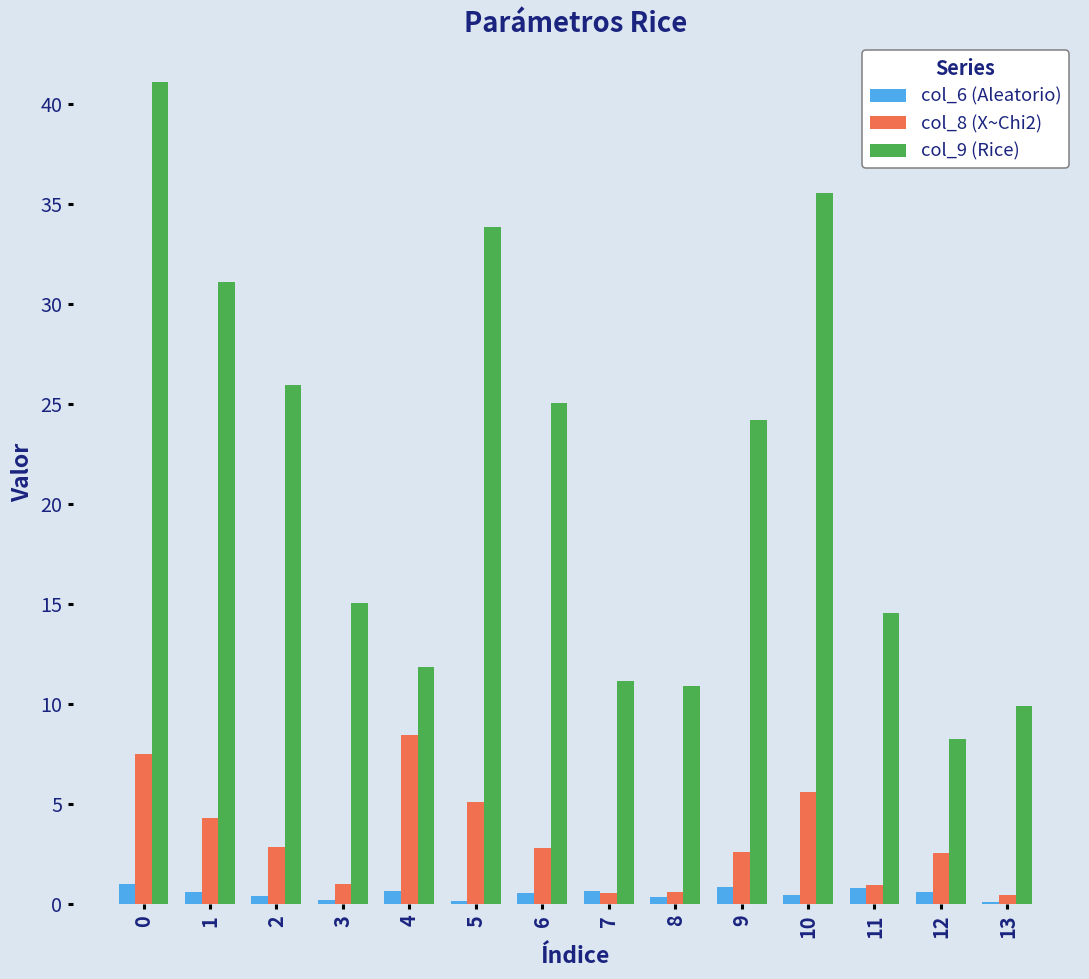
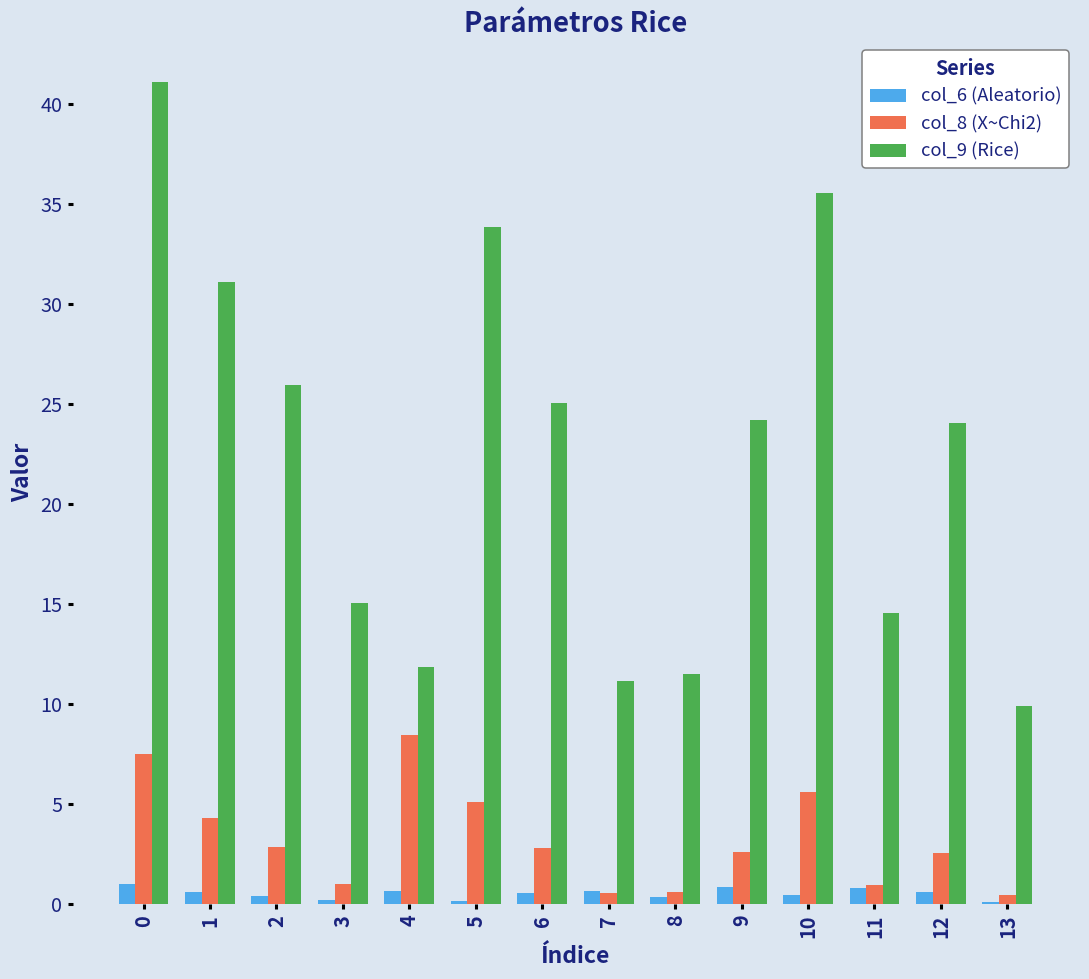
  {
    "col_6 (Aleatorio)": {
      "0": 1.0,
      "1": 0.6,
      "2": 0.4,
      "3": 0.2,
      "4": 0.7,
      "6": 0.6,
      "7": 0.7,
      "8": 0.3,
      "9": 0.9,
      "10": 0.4,
      "11": 0.8,
      "12": 0.6
    },
    "col_8 (X~Chi2)": {
      "0": 7.5,
      "1": 4.3,
      "2": 2.9,
      "3": 1.0,
      "4": 8.4,
      "5": 5.1,
      "6": 2.8,
      "7": 0.6,
      "8": 0.6,
      "9": 2.6,
      "10": 5.6,
      "11": 0.9,
      "12": 2.6,
      "13": 0.4
    },
    "col_9 (Rice)": {
      "0": 41.1,
      "1": 31.1,
      "2": 26.0,
      "3": 15.0,
      "4": 11.8,
      "5": 33.9,
      "6": 25.1,
      "7": 11.1,
-     "8": 10.9,
+     "8": 11.5,
      "9": 24.2,
      "10": 35.5,
      "11": 14.5,
-     "12": 8.2,
+     "12": 24.0,
      "13": 9.9
    }
  }
